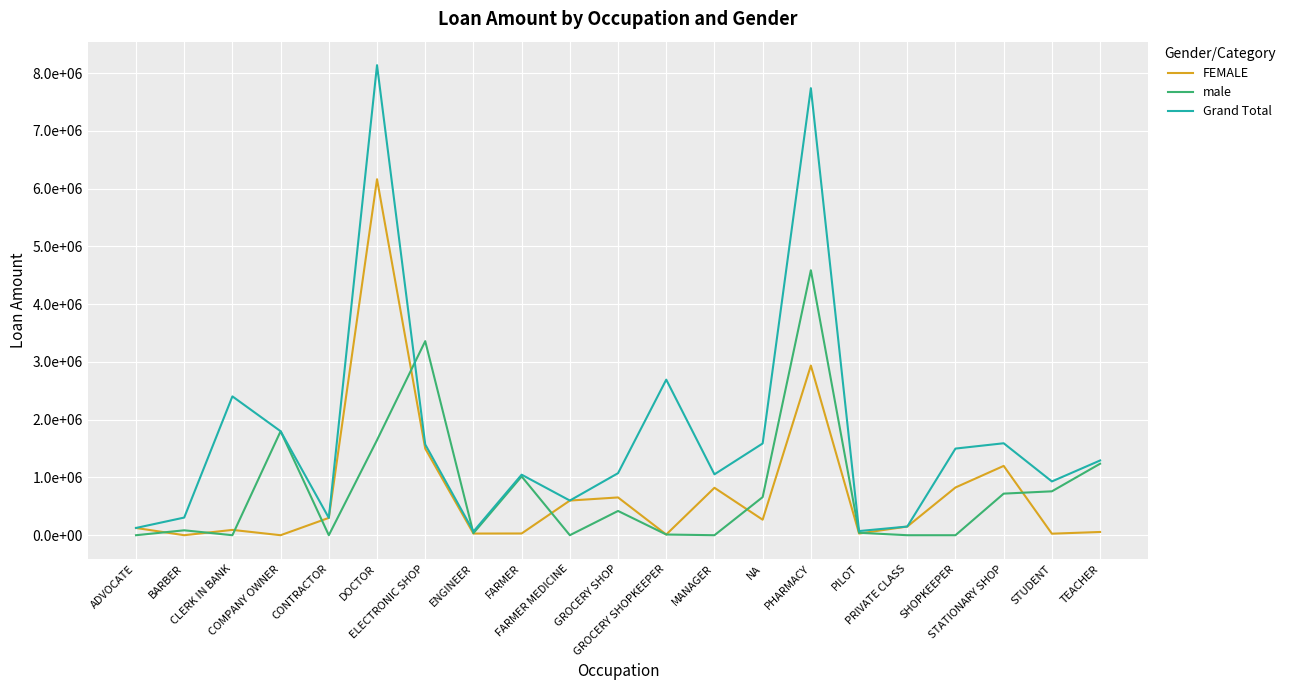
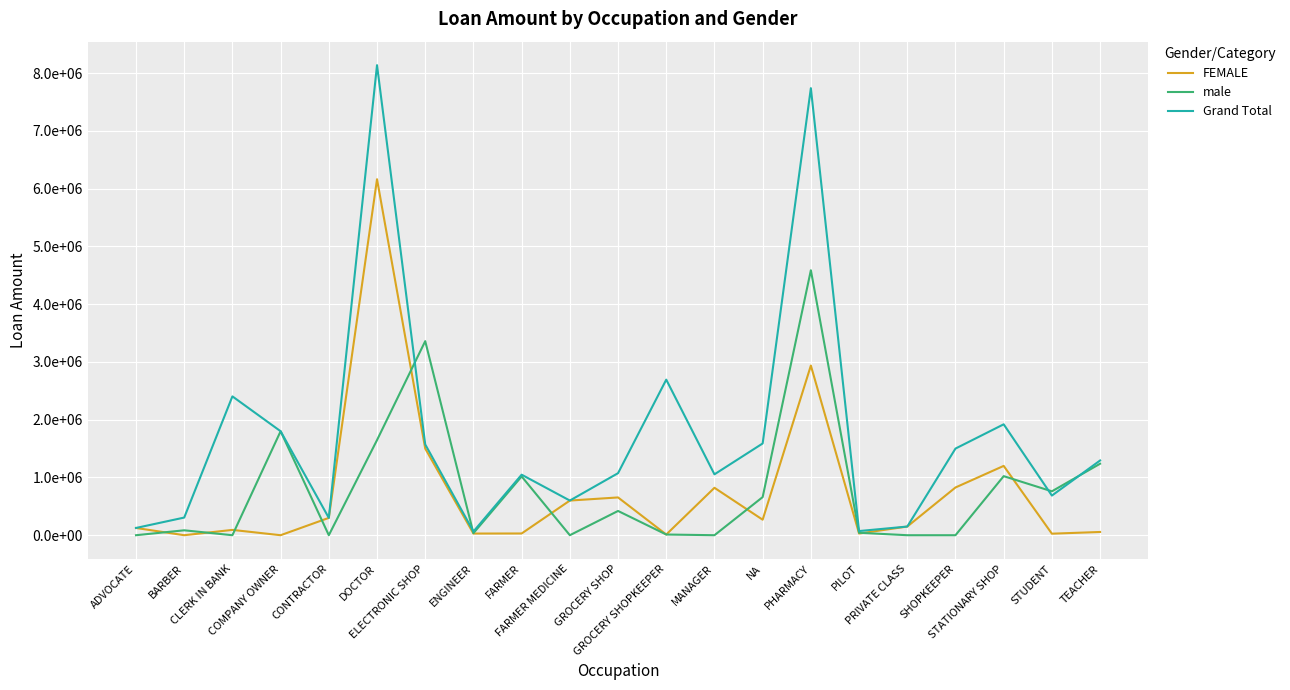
  {
    "FEMALE": {
      "BARBER": 0,
      "CLERK IN BANK": 100000,
      "COMPANY OWNER": 0,
      "DOCTOR": 6200000,
      "ELECTRONIC SHOP": 1500000,
      "FARMER": 0,
      "GROCERY SHOP": 700000,
      "MANAGER": 800000,
      "NA": 300000,
      "PHARMACY": 2900000,
      "SHOPKEEPER": 800000,
      "STATIONARY SHOP": 1200000,
      "STUDENT": 0,
      "TEACHER": 100000
    },
    "male": {
      "ADVOCATE": 0,
      "BARBER": 100000,
      "CLERK IN BANK": 0,
      "CONTRACTOR": 0,
      "DOCTOR": 1600000,
      "ELECTRONIC SHOP": 3400000,
      "FARMER MEDICINE": 0,
      "GROCERY SHOP": 400000,
      "MANAGER": 0,
      "NA": 700000,
      "PHARMACY": 4600000,
      "PRIVATE CLASS": 0,
      "SHOPKEEPER": 0,
-     "STATIONARY SHOP": 700000,
+     "STATIONARY SHOP": 1000000,
      "STUDENT": 800000,
      "TEACHER": 1200000
    },
    "Grand Total": {
      "BARBER": 300000,
      "CLERK IN BANK": 2400000,
      "DOCTOR": 8100000,
      "ELECTRONIC SHOP": 1600000,
      "GROCERY SHOP": 1100000,
      "GROCERY SHOPKEEPER": 2700000,
      "MANAGER": 1100000,
      "NA": 1600000,
      "PHARMACY": 7700000,
      "SHOPKEEPER": 1500000,
-     "STATIONARY SHOP": 1600000,
-     "STUDENT": 900000,
+     "STATIONARY SHOP": 1900000,
+     "STUDENT": 700000,
      "TEACHER": 1300000
    }
  }
